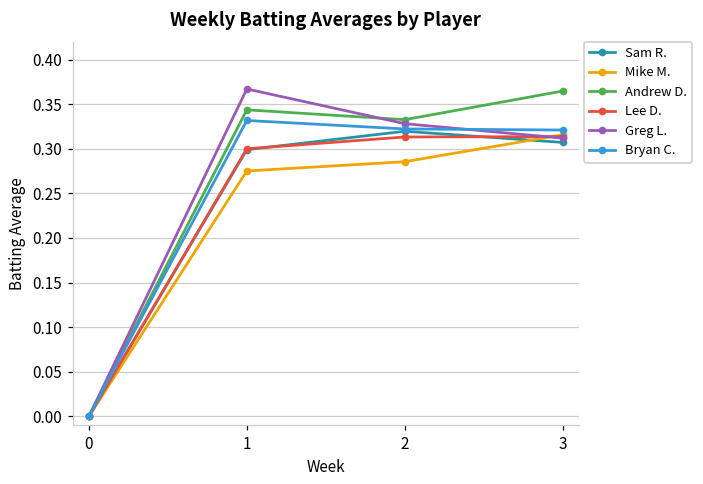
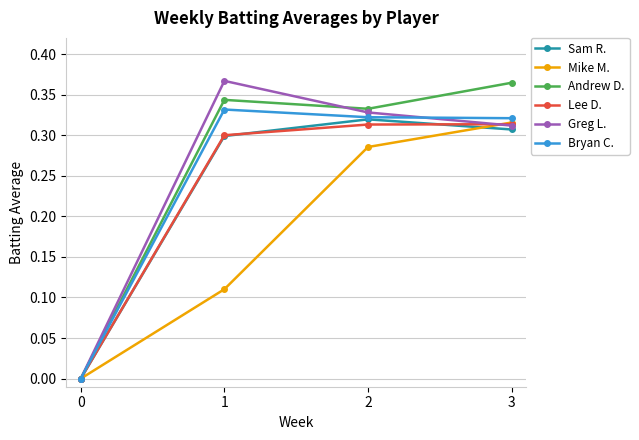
  {
    "Mike M.": {
-     "1": 0.28,
+     "1": 0.11,
      "2": 0.29
    },
    "Andrew D.": {
      "1": 0.34,
      "2": 0.33,
      "3": 0.36
    },
    "Lee D.": {
      "2": 0.31
    },
    "Greg L.": {
      "1": 0.37,
      "2": 0.33
    }
  }
